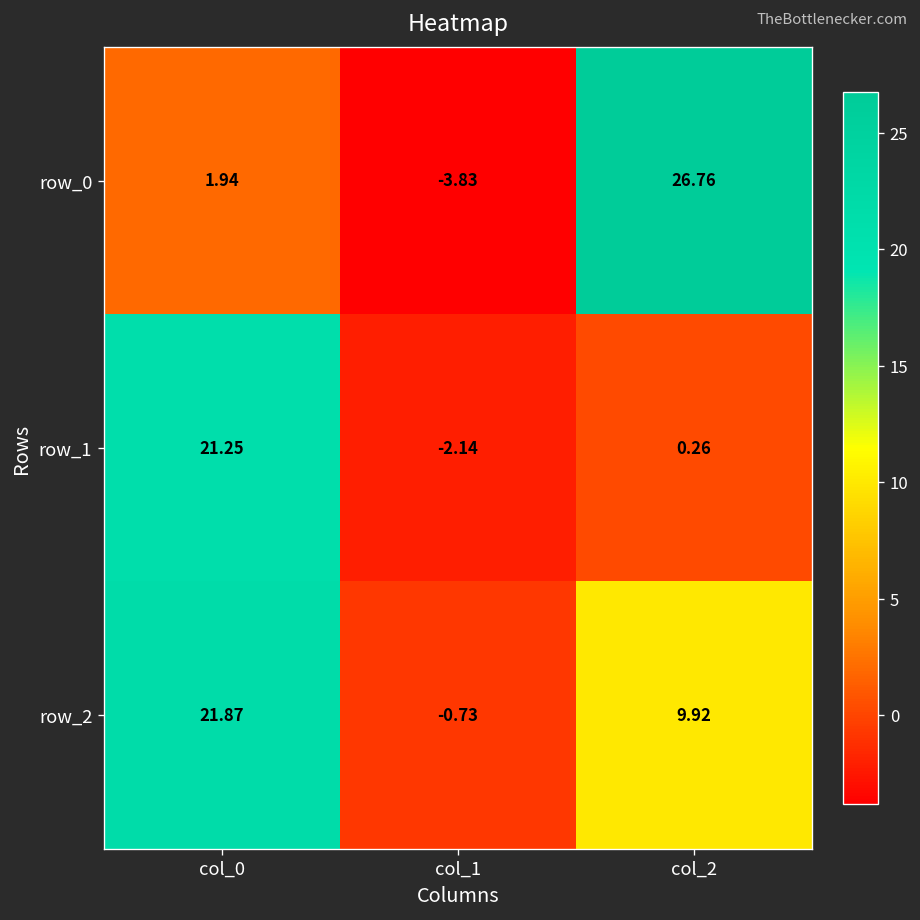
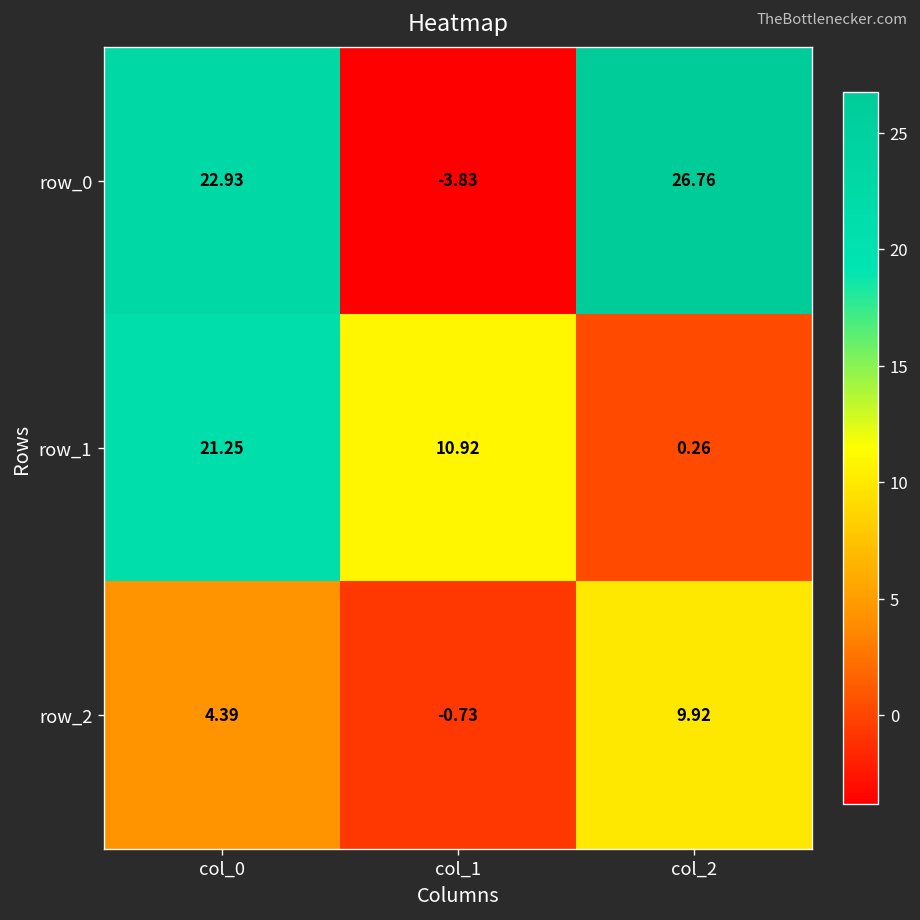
  {
    "row_0": {
-     "col_0": 1.94,
+     "col_0": 22.93,
      "col_1": -3.83,
      "col_2": 26.76
    },
    "row_1": {
      "col_0": 21.25,
-     "col_1": -2.14,
+     "col_1": 10.92,
      "col_2": 0.26
    },
    "row_2": {
-     "col_0": 21.87,
+     "col_0": 4.39,
      "col_1": -0.73,
      "col_2": 9.92
    }
  }
